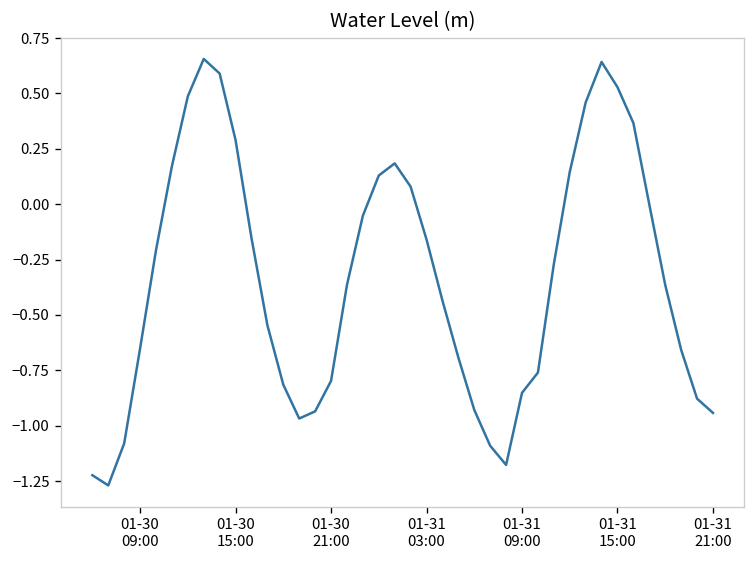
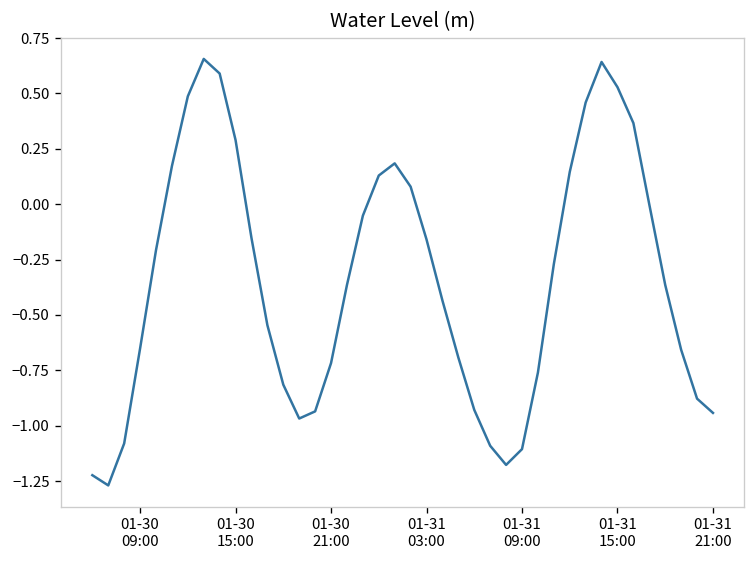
  {
    "01-30 09:00": -0.65,
    "01-30 15:00": 0.29,
-   "01-30 21:00": -0.80,
+   "01-30 21:00": -0.72,
    "01-31 03:00": -0.16,
-   "01-31 09:00": -0.85,
+   "01-31 09:00": -1.11,
    "01-31 15:00": 0.53,
    "01-31 21:00": -0.94
  }
